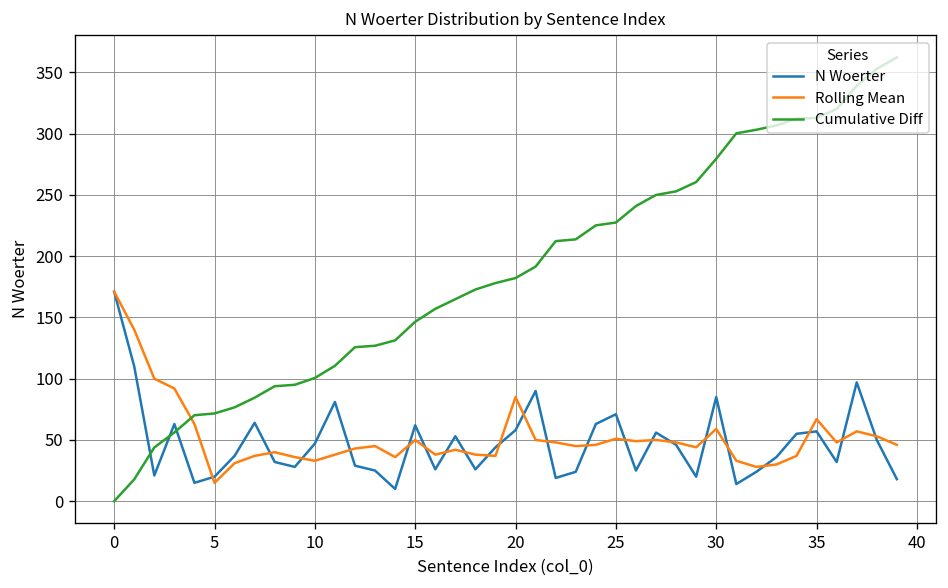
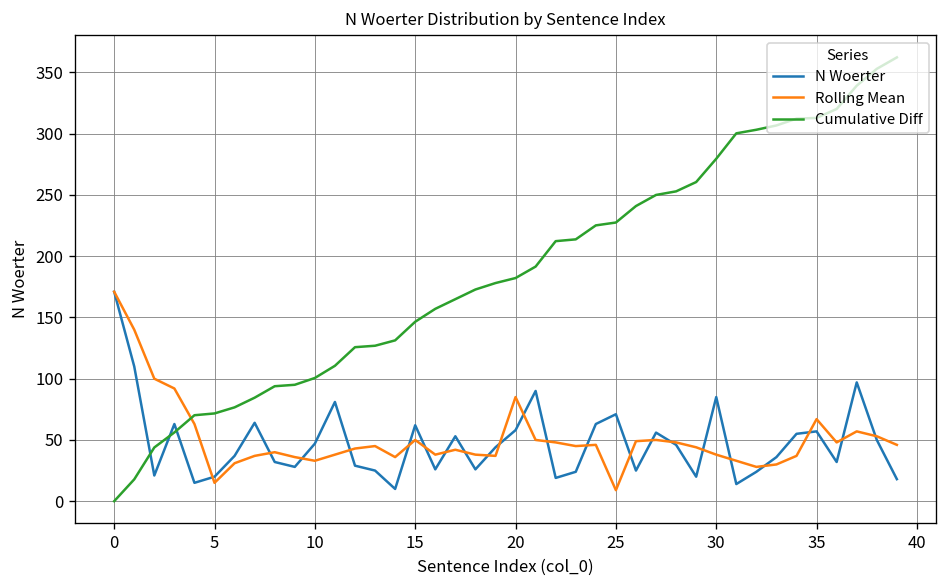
  {
    "N Woerter": {
      "5": 20,
      "10": 47,
      "15": 62,
      "20": 58,
      "25": 71,
      "30": 85,
      "35": 57
    },
    "Rolling Mean": {
      "5": 15,
      "10": 33,
      "15": 50,
      "20": 85,
-     "25": 51,
-     "30": 59,
+     "25": 9,
+     "30": 38,
      "35": 67
    },
    "Cumulative Diff": {
      "0": 0,
      "5": 72,
      "10": 101,
      "15": 146,
      "20": 182,
      "25": 227,
      "30": 280
    }
  }
